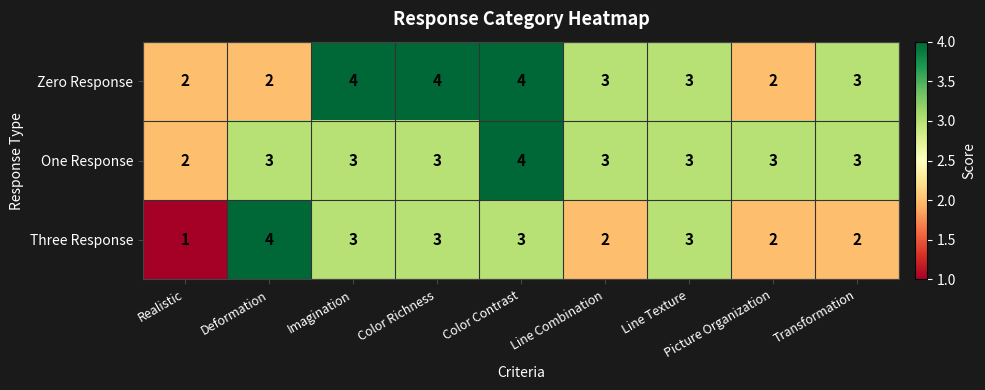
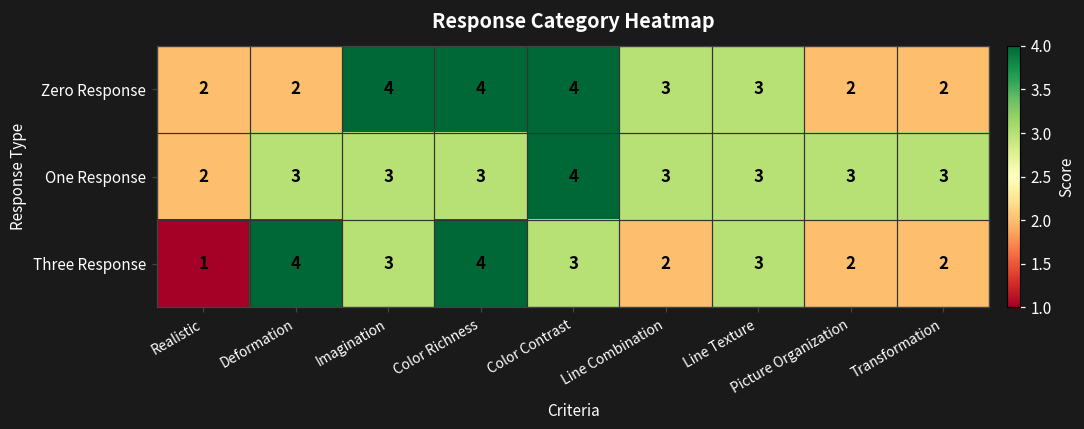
  {
    "Zero Response": {
      "Realistic": 2,
      "Deformation": 2,
      "Imagination": 4,
      "Color Richness": 4,
      "Color Contrast": 4,
      "Line Combination": 3,
      "Line Texture": 3,
      "Picture Organization": 2,
-     "Transformation": 3
+     "Transformation": 2
    },
    "One Response": {
      "Realistic": 2,
      "Deformation": 3,
      "Imagination": 3,
      "Color Richness": 3,
      "Color Contrast": 4,
      "Line Combination": 3,
      "Line Texture": 3,
      "Picture Organization": 3,
      "Transformation": 3
    },
    "Three Response": {
      "Realistic": 1,
      "Deformation": 4,
      "Imagination": 3,
-     "Color Richness": 3,
+     "Color Richness": 4,
      "Color Contrast": 3,
      "Line Combination": 2,
      "Line Texture": 3,
      "Picture Organization": 2,
      "Transformation": 2
    }
  }
